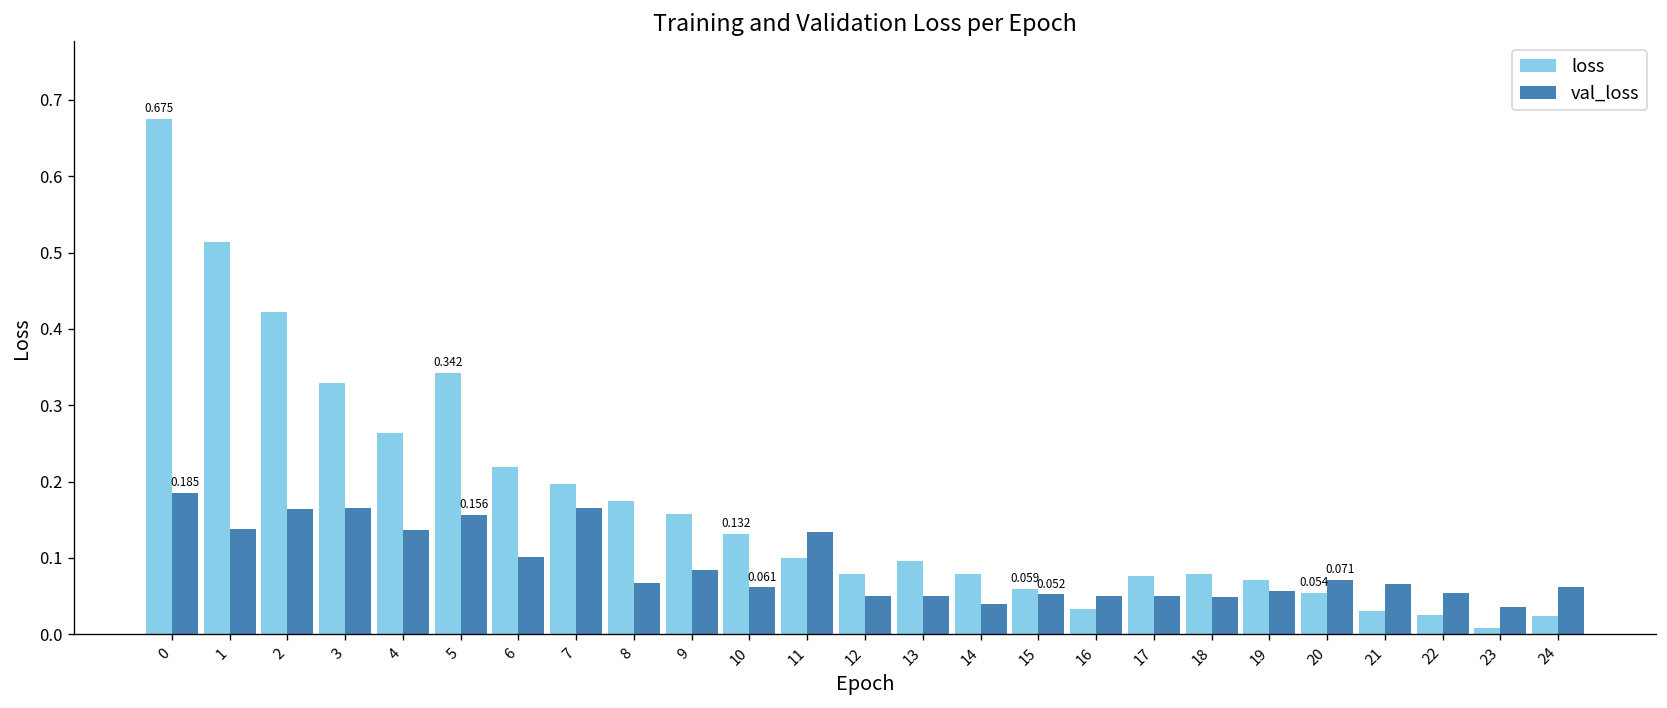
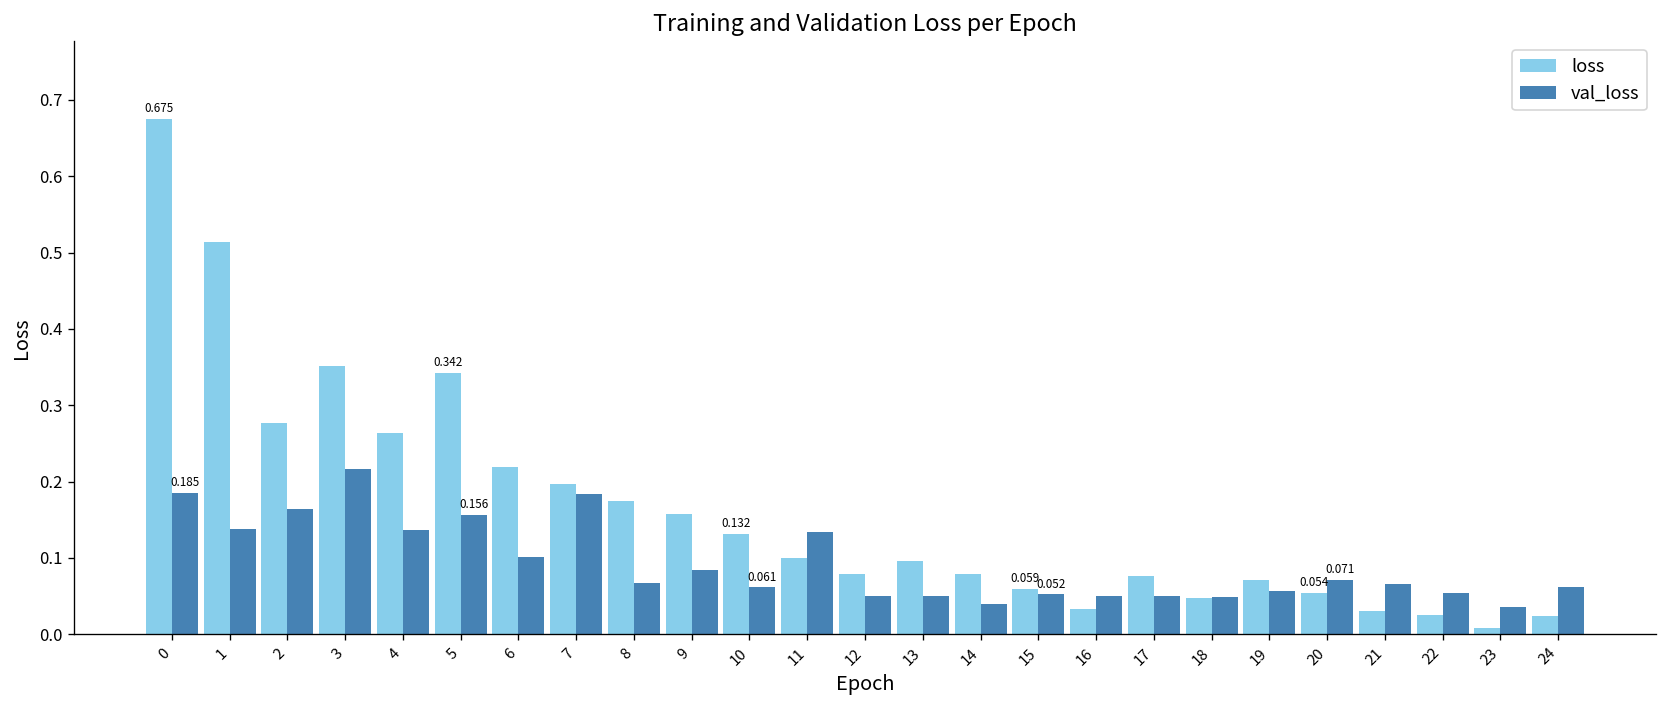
  {
    "loss": {
      "1": 0.51,
-     "2": 0.42,
-     "3": 0.33,
+     "2": 0.28,
+     "3": 0.35,
      "4": 0.26,
      "6": 0.22,
      "7": 0.20,
      "8": 0.17,
      "9": 0.16,
      "11": 0.10,
      "12": 0.08,
      "13": 0.10,
      "14": 0.08,
      "16": 0.03,
      "17": 0.08,
-     "18": 0.08,
+     "18": 0.05,
      "19": 0.07,
      "21": 0.03,
      "22": 0.03,
      "23": 0.01,
      "24": 0.02
    },
    "val_loss": {
      "1": 0.14,
      "2": 0.16,
-     "3": 0.17,
+     "3": 0.22,
      "4": 0.14,
      "6": 0.10,
-     "7": 0.16,
+     "7": 0.18,
      "8": 0.07,
      "9": 0.08,
      "11": 0.13,
      "12": 0.05,
      "13": 0.05,
      "14": 0.04,
      "16": 0.05,
      "17": 0.05,
      "18": 0.05,
      "19": 0.06,
      "21": 0.07,
      "22": 0.05,
      "23": 0.04,
      "24": 0.06
    }
  }
